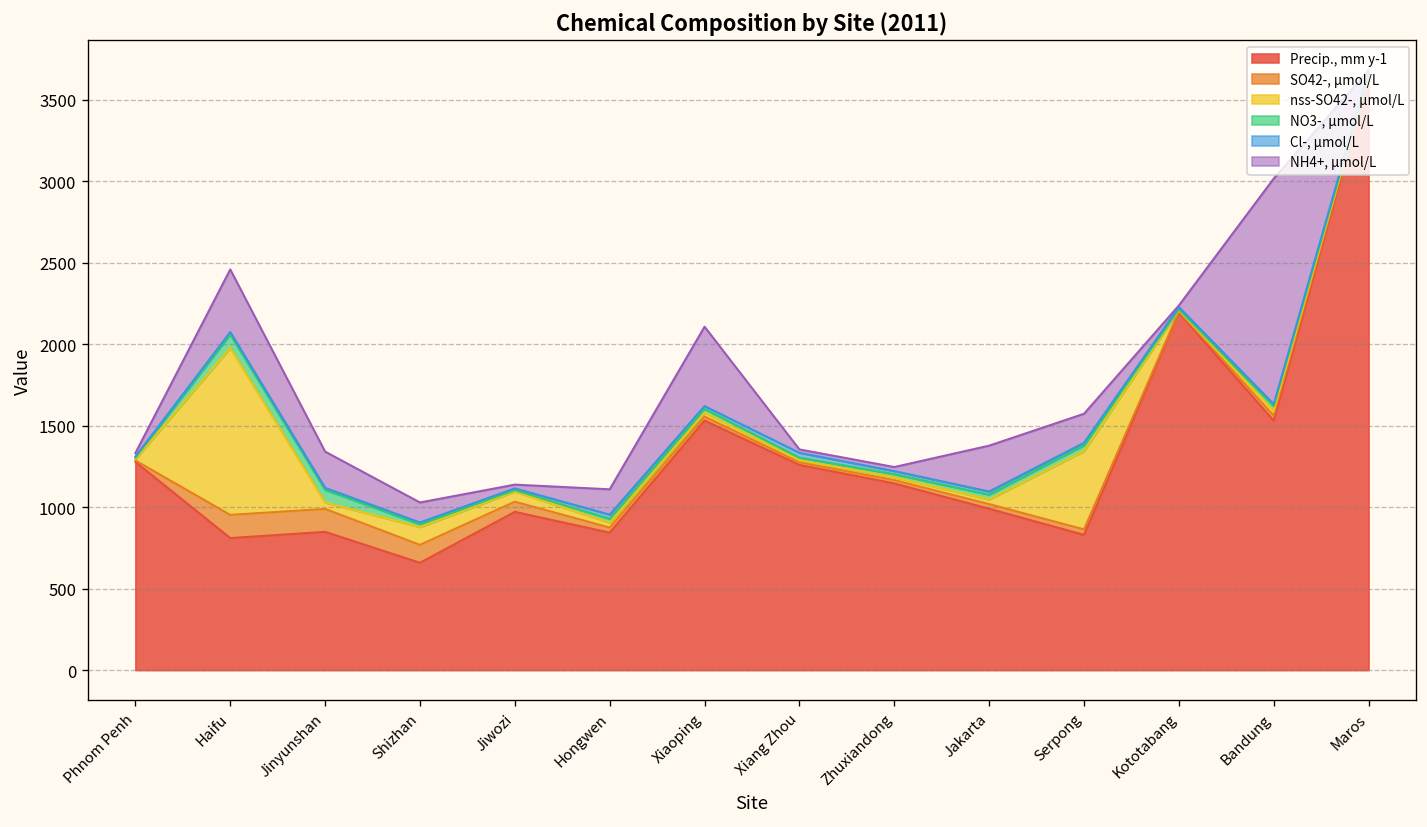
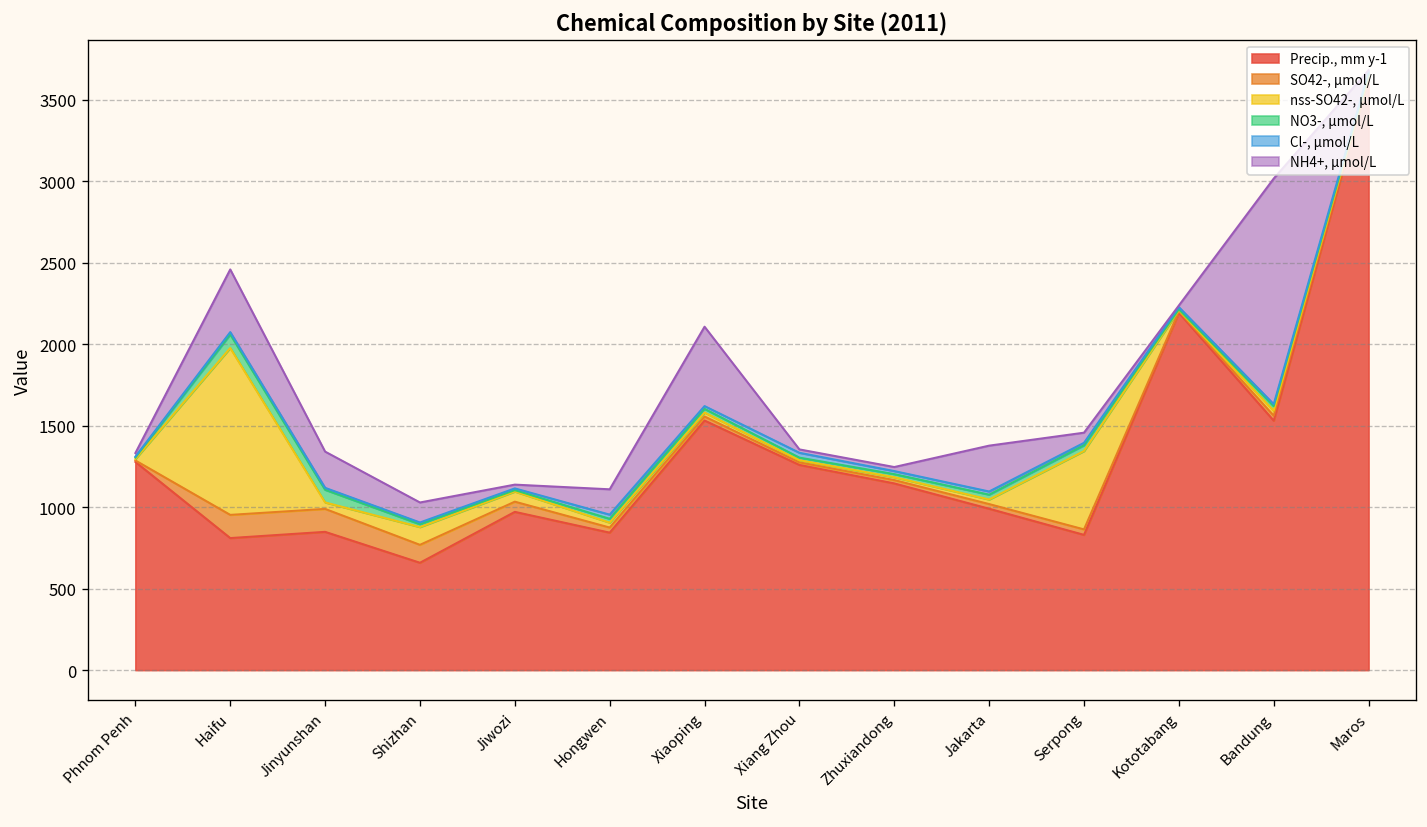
  {
    "nss-SO42-, µmol/L": {
      "Haifu": 1020,
      "Jinyunshan": 40,
      "Hongwen": 30,
      "Xiaoping": 20,
      "Jakarta": 30,
      "Serpong": 480,
      "Bandung": 30
    },
    "NO3-, µmol/L": {
      "Hongwen": 20,
      "Jakarta": 30
    },
    "Cl-, µmol/L": {
      "Hongwen": 30,
      "Xiang Zhou": 30,
      "Jakarta": 20
    },
    "NH4+, µmol/L": {
      "Phnom Penh": 20,
      "Haifu": 380,
      "Jinyunshan": 220,
      "Shizhan": 120,
      "Jiwozi": 20,
      "Hongwen": 160,
      "Xiaoping": 490,
      "Xiang Zhou": 20,
      "Zhuxiandong": 20,
      "Jakarta": 280,
-     "Serpong": 180,
+     "Serpong": 60,
      "Bandung": 1380
    }
  }
